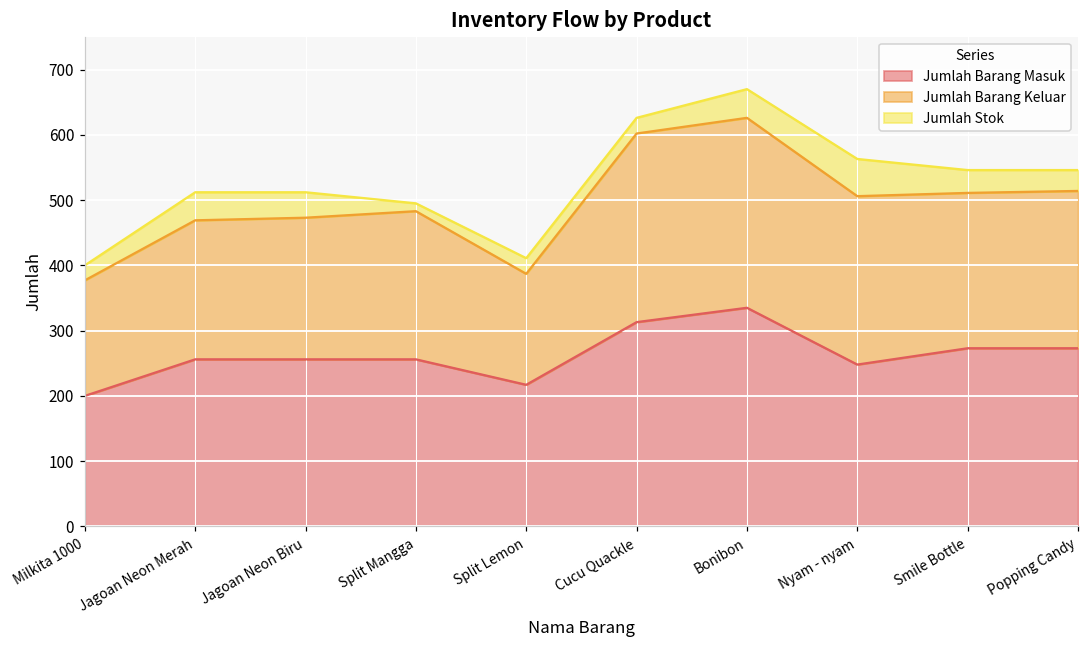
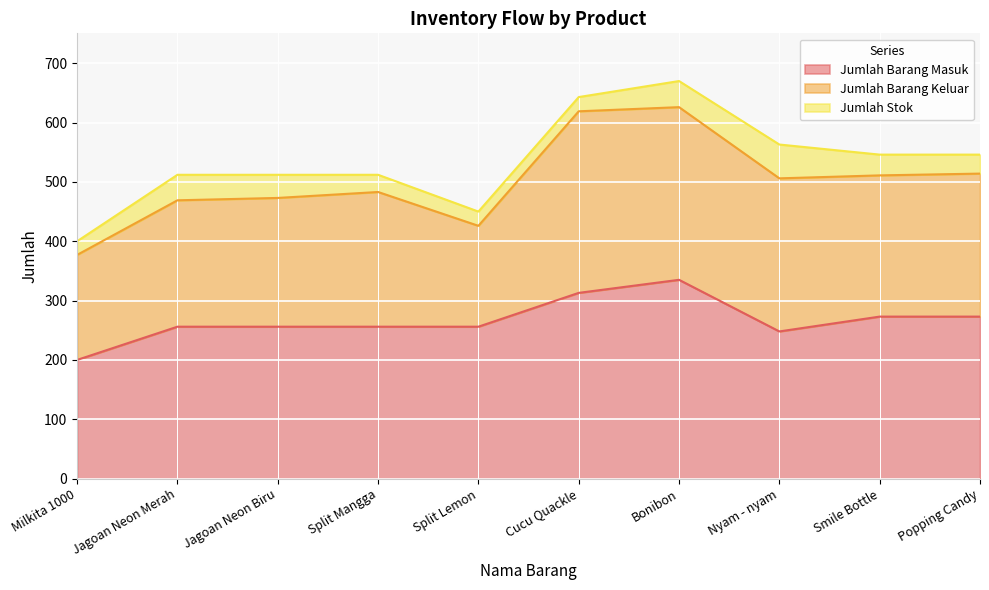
  {
    "Jumlah Barang Masuk": {
      "Milkita 1000": 200,
      "Jagoan Neon Merah": 260,
      "Jagoan Neon Biru": 260,
      "Split Mangga": 260,
-     "Split Lemon": 220,
+     "Split Lemon": 260,
      "Cucu Quackle": 310,
      "Bonibon": 340,
      "Nyam - nyam": 250,
      "Smile Bottle": 270,
      "Popping Candy": 270
    },
    "Jumlah Barang Keluar": {
      "Milkita 1000": 180,
      "Jagoan Neon Merah": 210,
      "Jagoan Neon Biru": 220,
      "Split Mangga": 230,
      "Split Lemon": 170,
-     "Cucu Quackle": 290,
+     "Cucu Quackle": 310,
      "Bonibon": 290,
      "Nyam - nyam": 260,
      "Smile Bottle": 240,
      "Popping Candy": 240
    },
    "Jumlah Stok": {
      "Milkita 1000": 20,
      "Jagoan Neon Merah": 40,
      "Jagoan Neon Biru": 40,
-     "Split Mangga": 10,
+     "Split Mangga": 30,
      "Split Lemon": 20,
      "Cucu Quackle": 20,
      "Bonibon": 40,
      "Nyam - nyam": 60,
      "Smile Bottle": 40,
      "Popping Candy": 30
    }
  }
